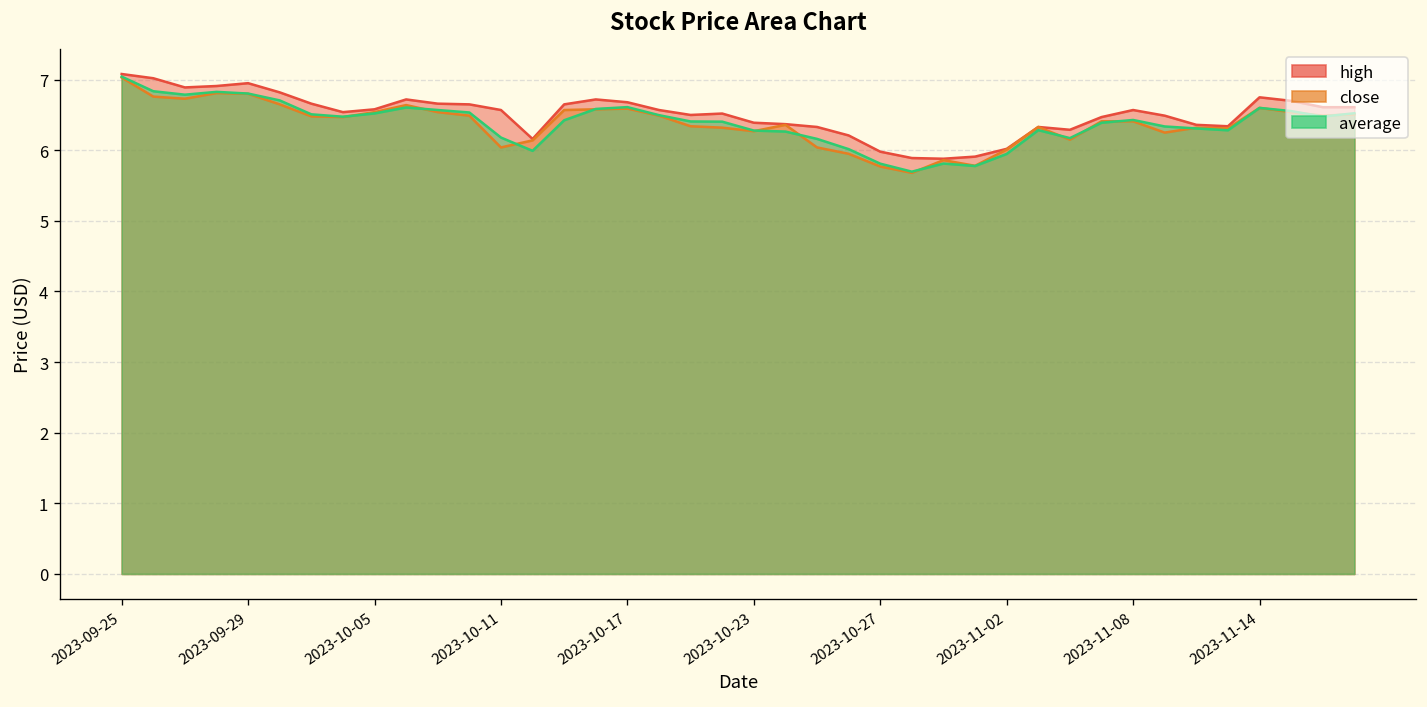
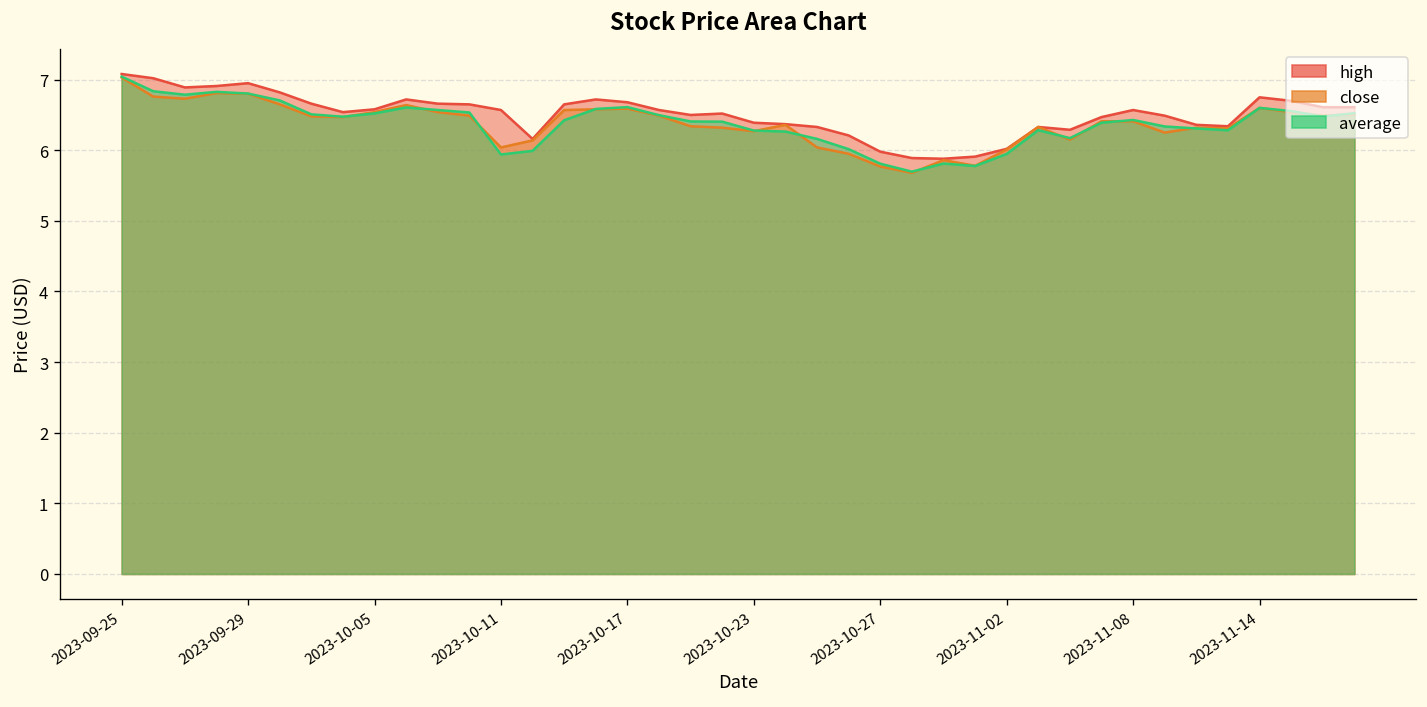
  {
    "average": {
-     "2023-10-11": 6.2,
+     "2023-10-11": 5.9,
      "2023-11-02": 5.9
    }
  }
